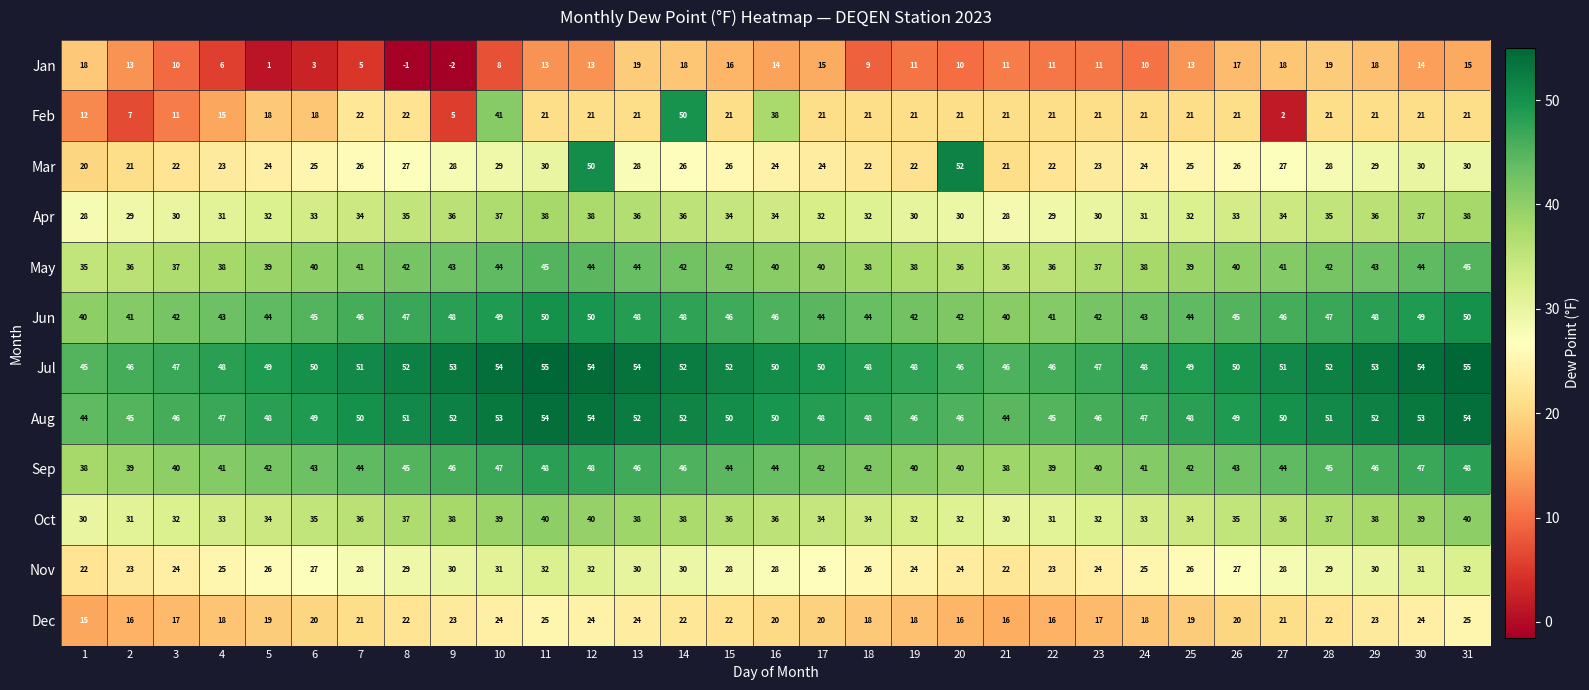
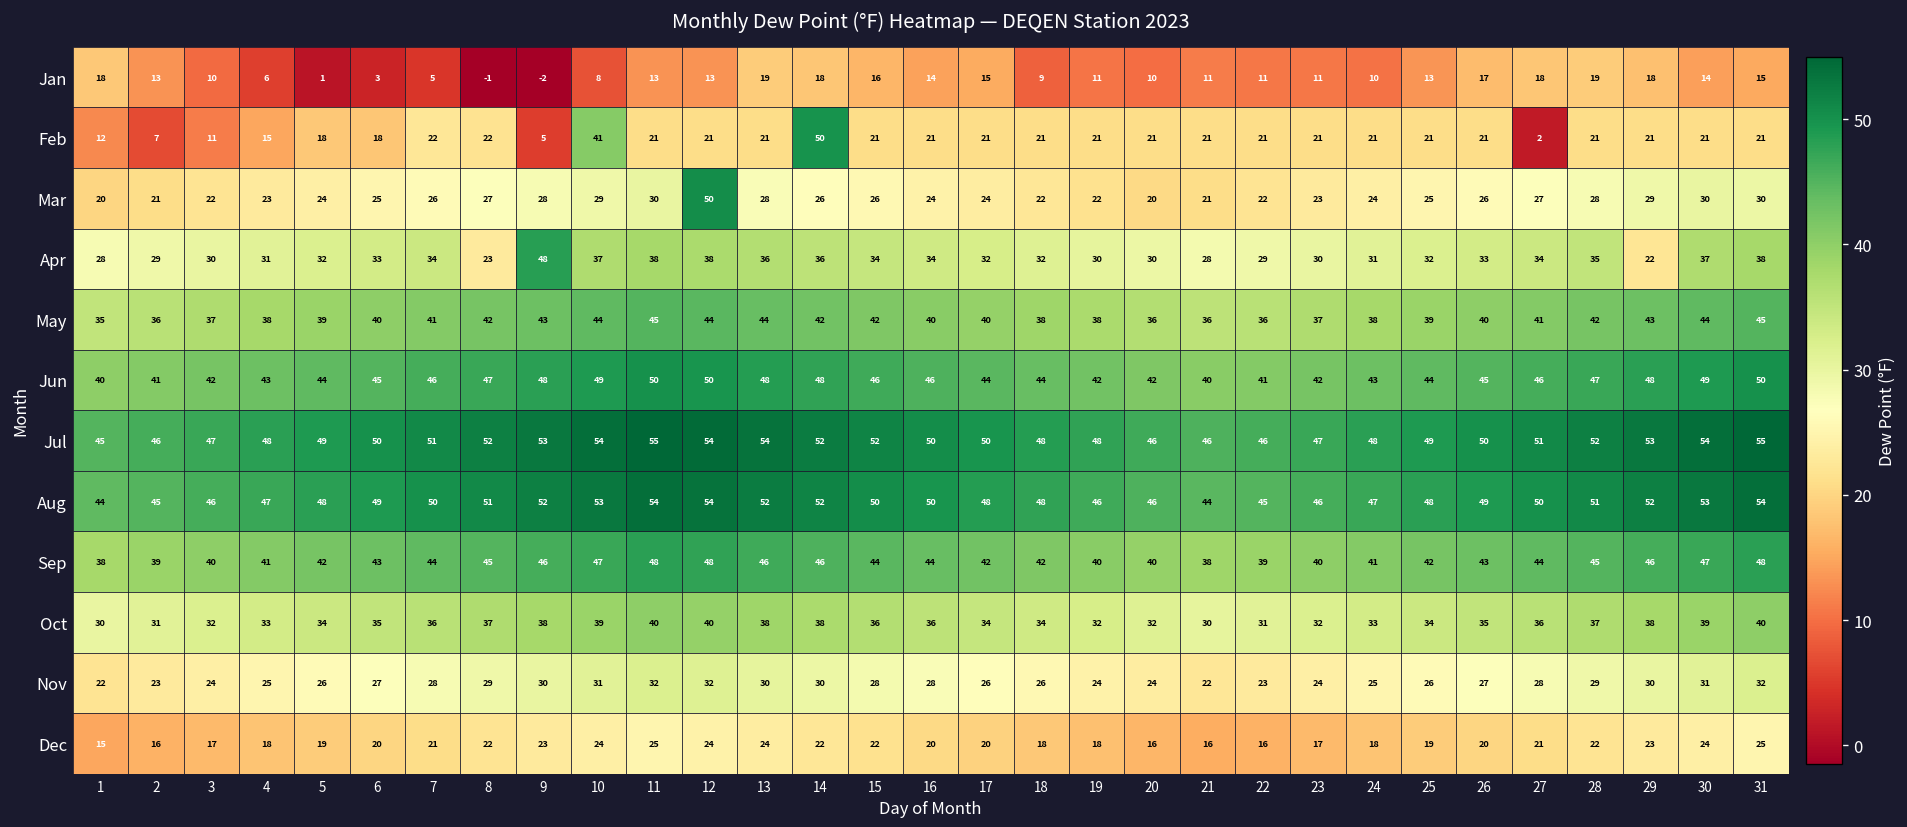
  {
    "Feb": {
      "1": 12,
      "2": 7,
      "3": 11,
      "4": 15,
      "5": 18,
      "6": 18,
      "7": 22,
      "8": 22,
      "9": 5,
      "10": 41,
      "11": 21,
      "12": 21,
      "13": 21,
      "14": 50,
      "15": 21,
-     "16": 38,
+     "16": 21,
      "17": 21,
      "18": 21,
      "19": 21,
      "20": 21,
      "21": 21,
      "22": 21,
      "23": 21,
      "24": 21,
      "25": 21,
      "26": 21,
      "27": 2,
      "28": 21,
      "29": 21,
      "30": 21,
      "31": 21
    },
    "Mar": {
      "1": 20,
      "2": 21,
      "3": 22,
      "4": 23,
      "5": 24,
      "6": 25,
      "7": 26,
      "8": 27,
      "9": 28,
      "10": 29,
      "11": 30,
      "12": 50,
      "13": 28,
      "14": 26,
      "15": 26,
      "16": 24,
      "17": 24,
      "18": 22,
      "19": 22,
-     "20": 52,
+     "20": 20,
      "21": 21,
      "22": 22,
      "23": 23,
      "24": 24,
      "25": 25,
      "26": 26,
      "27": 27,
      "28": 28,
      "29": 29,
      "30": 30,
      "31": 30
    },
    "Apr": {
      "1": 28,
      "2": 29,
      "3": 30,
      "4": 31,
      "5": 32,
      "6": 33,
      "7": 34,
-     "8": 35,
-     "9": 36,
+     "8": 23,
+     "9": 48,
      "10": 37,
      "11": 38,
      "12": 38,
      "13": 36,
      "14": 36,
      "15": 34,
      "16": 34,
      "17": 32,
      "18": 32,
      "19": 30,
      "20": 30,
      "21": 28,
      "22": 29,
      "23": 30,
      "24": 31,
      "25": 32,
      "26": 33,
      "27": 34,
      "28": 35,
-     "29": 36,
+     "29": 22,
      "30": 37,
      "31": 38
    }
  }
